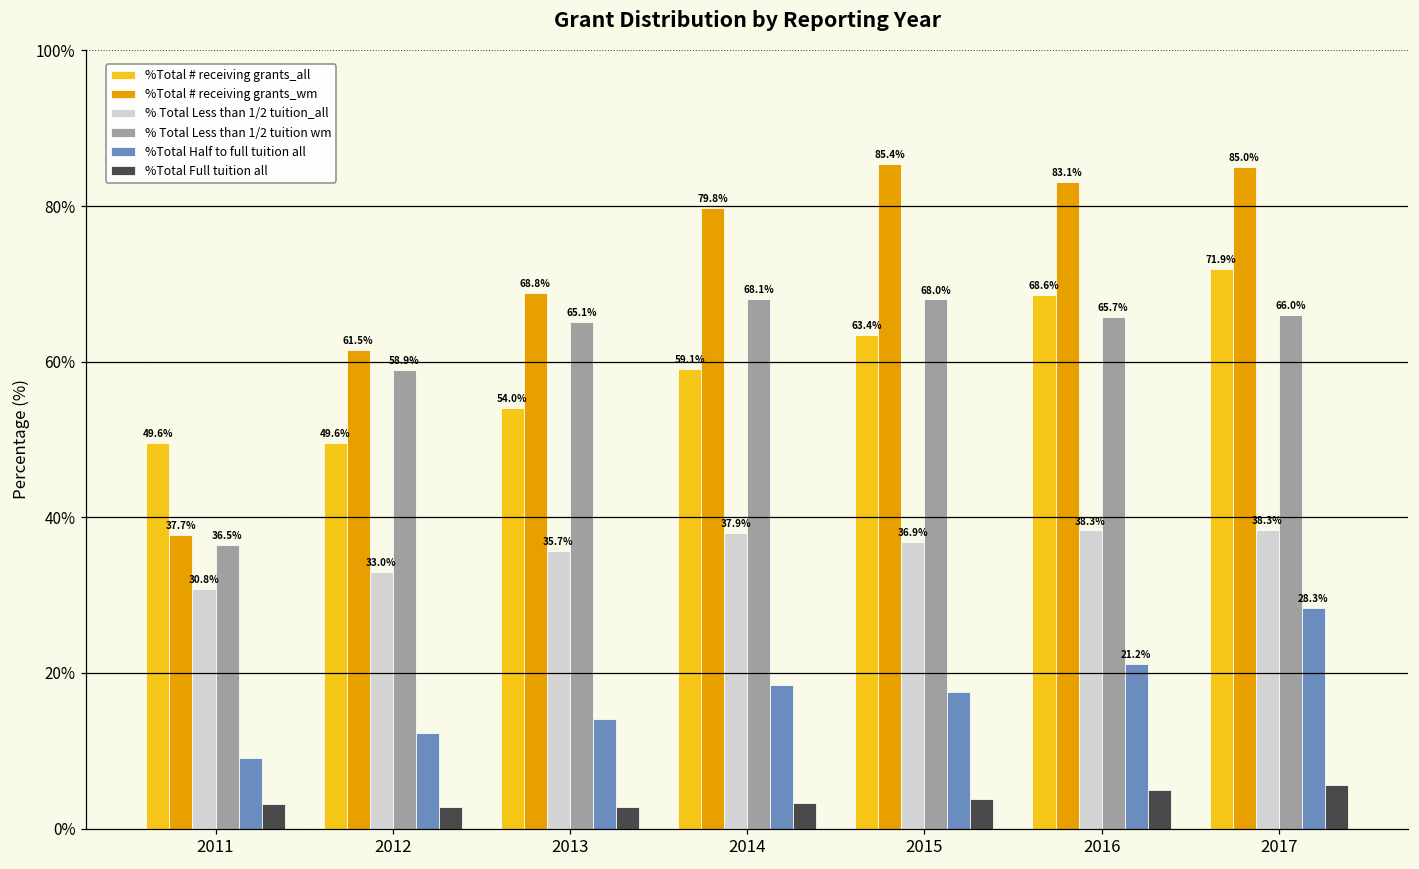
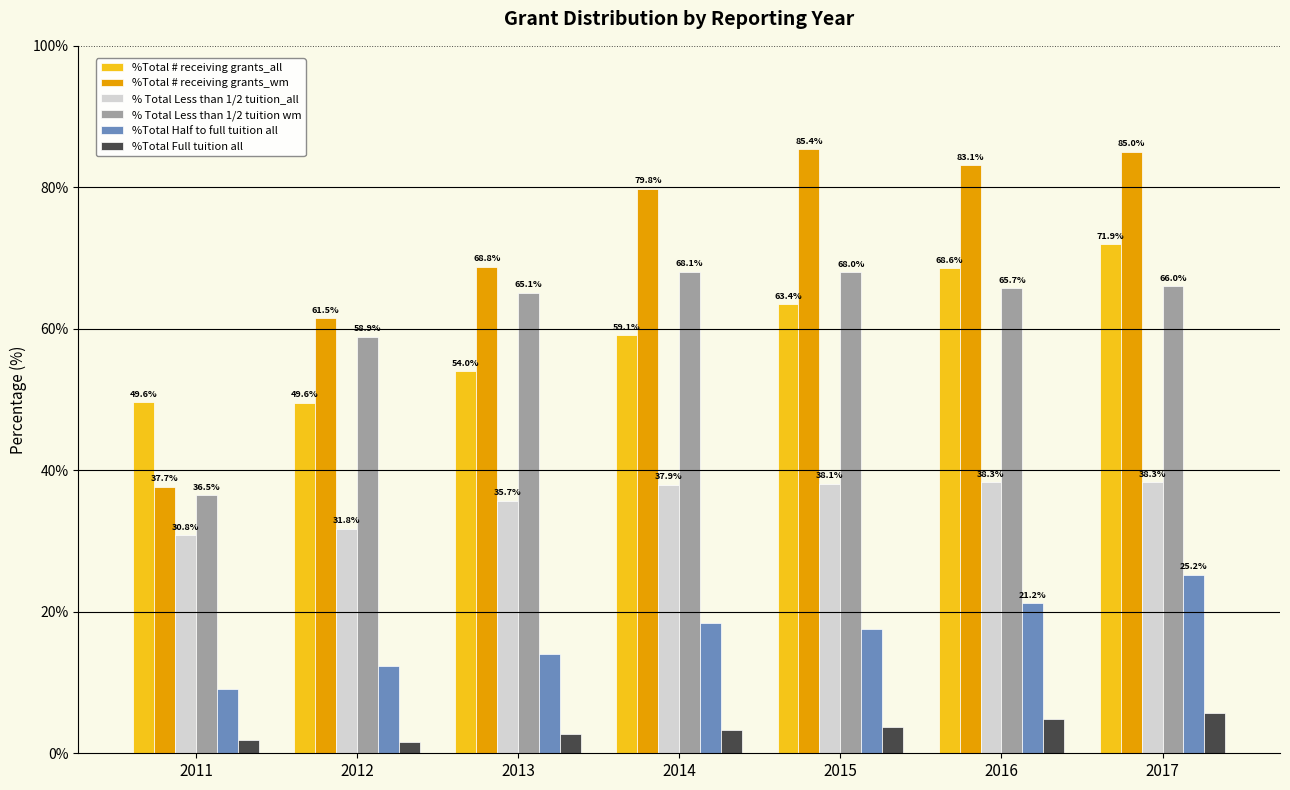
  {
    "% Total Less than 1/2 tuition_all": {
      "2011": "30.8%",
-     "2012": "33.0%",
+     "2012": "31.8%",
      "2013": "35.7%",
      "2014": "37.9%",
-     "2015": "36.9%",
+     "2015": "38.1%",
      "2016": "38.3%",
      "2017": "38.3%"
    },
    "% Total Less than 1/2 tuition wm": {
      "2011": "36.5%",
      "2012": "58.9%",
      "2013": "65.1%",
      "2014": "68.1%",
      "2015": "68.0%",
      "2016": "65.7%",
      "2017": "66.0%"
    },
    "%Total Half to full tuition all": {
      "2016": "21.2%",
-     "2017": "28.3%"
+     "2017": "25.2%"
    },
    "%Total Full tuition all": {
-     "2011": "3%",
-     "2012": "3%",
+     "2011": "2%",
+     "2012": "2%",
      "2013": "3%",
      "2014": "3%",
      "2015": "4%",
      "2016": "5%",
      "2017": "6%"
    }
  }
